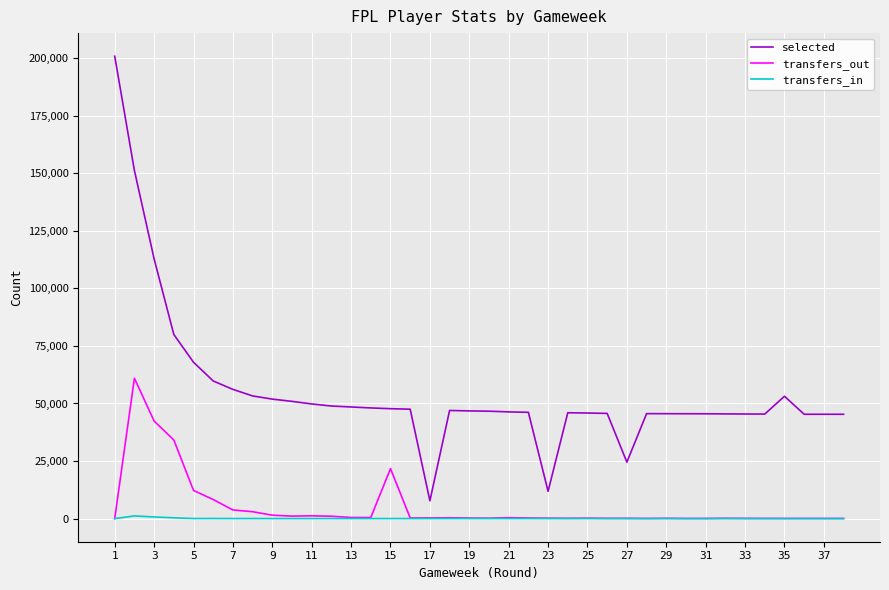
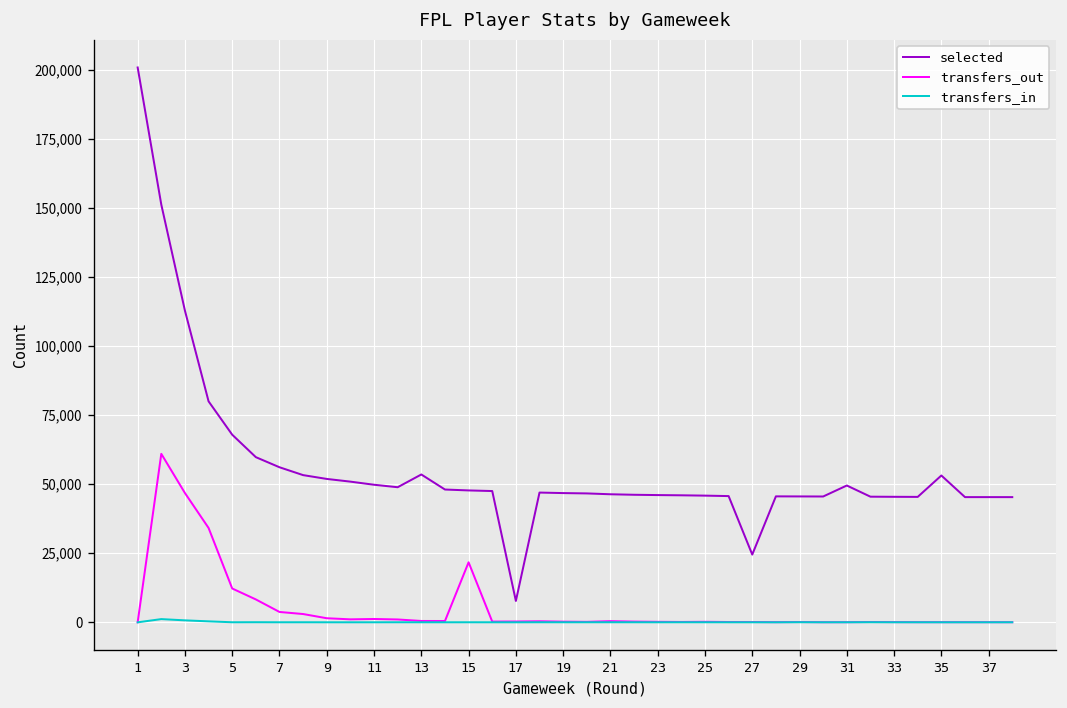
  {
    "selected": {
      "1": "201,000",
      "3": "113,000",
      "5": "68,000",
      "7": "56,000",
      "9": "52,000",
      "11": "50,000",
-     "13": "48,000",
+     "13": "54,000",
      "15": "48,000",
      "17": "8,000",
      "19": "47,000",
      "21": "46,000",
-     "23": "12,000",
+     "23": "46,000",
      "25": "46,000",
      "27": "25,000",
      "29": "46,000",
-     "31": "46,000",
+     "31": "50,000",
      "33": "45,000",
      "35": "53,000",
      "37": "45,000"
    },
    "transfers_out": {
-     "3": "42,000",
+     "3": "47,000",
      "5": "12,000",
      "7": "4,000",
      "9": "1,000",
      "11": "1,000",
      "15": "22,000"
    },
    "transfers_in": {
      "3": "1,000",
      "5": "0",
      "7": "0",
      "9": "0",
      "11": "0",
      "15": "0"
    }
  }
